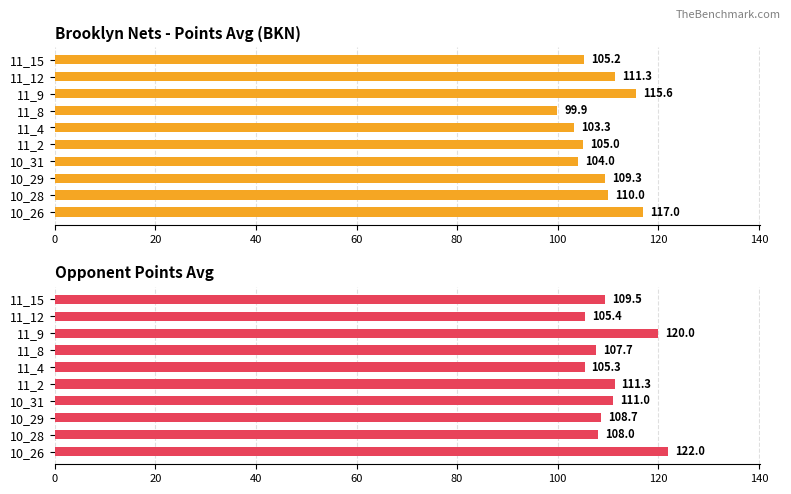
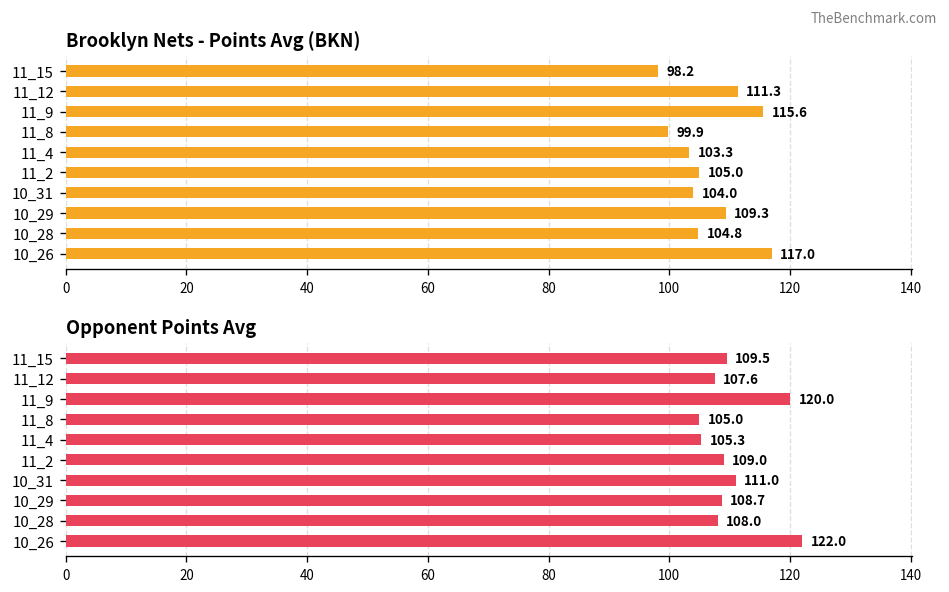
  {
    "Brooklyn Nets - Points Avg (BKN)": {
-     "11_15": 105.2,
+     "11_15": 98.2,
      "11_12": 111.3,
      "11_9": 115.6,
      "11_8": 99.9,
      "11_4": 103.3,
      "11_2": 105.0,
      "10_31": 104.0,
      "10_29": 109.3,
-     "10_28": 110.0,
+     "10_28": 104.8,
      "10_26": 117.0
    },
    "Opponent Points Avg": {
      "11_15": 109.5,
-     "11_12": 105.4,
+     "11_12": 107.6,
      "11_9": 120.0,
-     "11_8": 107.7,
+     "11_8": 105.0,
      "11_4": 105.3,
-     "11_2": 111.3,
+     "11_2": 109.0,
      "10_31": 111.0,
      "10_29": 108.7,
      "10_28": 108.0,
      "10_26": 122.0
    }
  }
